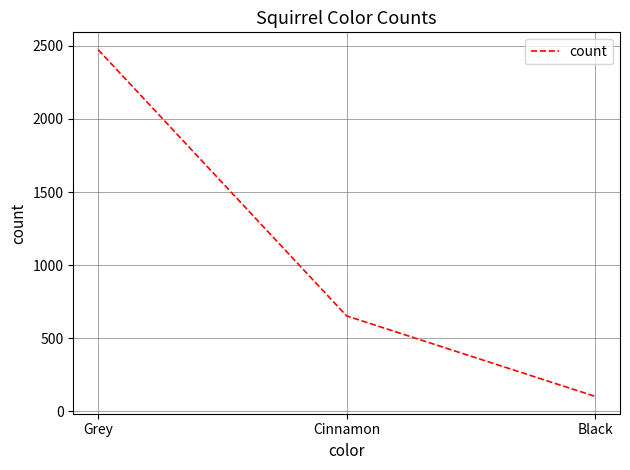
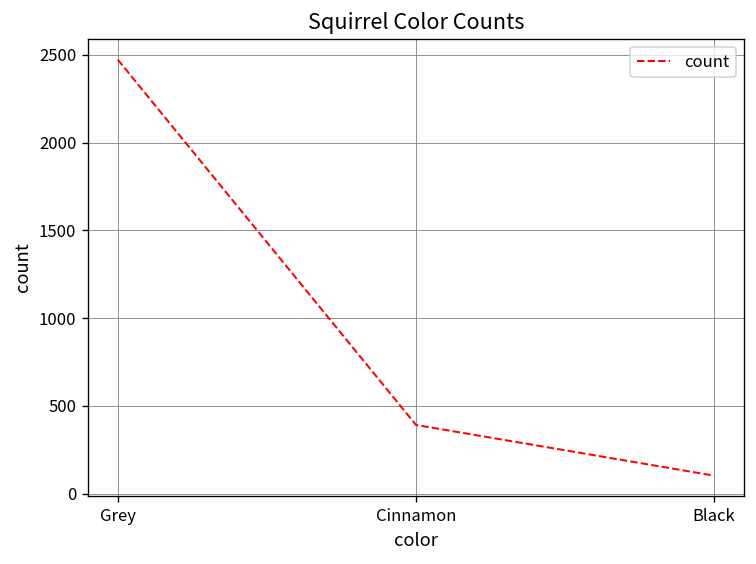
  {
    "Grey": 2470,
-   "Cinnamon": 650,
+   "Cinnamon": 390,
    "Black": 100
  }
